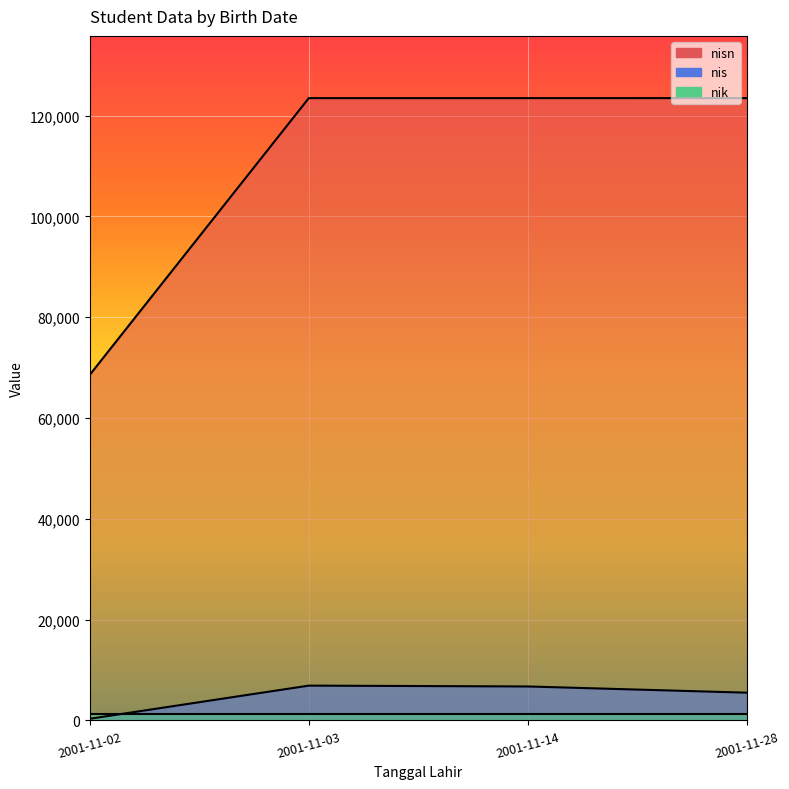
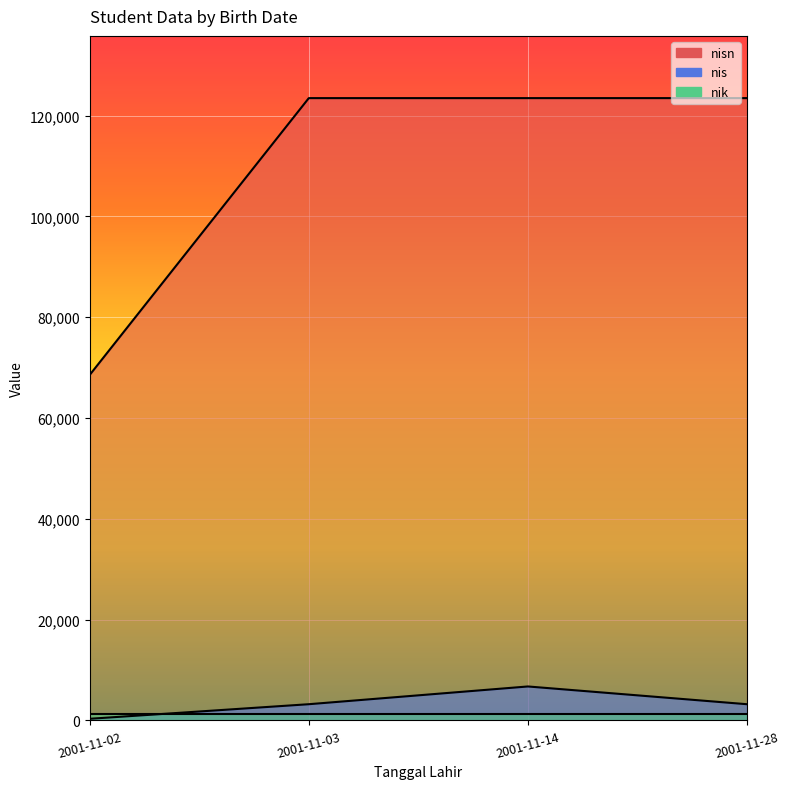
  {
    "nisn": {
      "2001-11-02": "69,000",
      "2001-11-03": "123,000",
      "2001-11-14": "123,000",
      "2001-11-28": "123,000"
    },
    "nis": {
      "2001-11-02": "0",
-     "2001-11-03": "7,000",
+     "2001-11-03": "3,000",
      "2001-11-14": "7,000",
-     "2001-11-28": "6,000"
+     "2001-11-28": "3,000"
    },
    "nik": {
      "2001-11-02": "1,000",
      "2001-11-03": "1,000",
      "2001-11-14": "1,000",
      "2001-11-28": "1,000"
    }
  }
